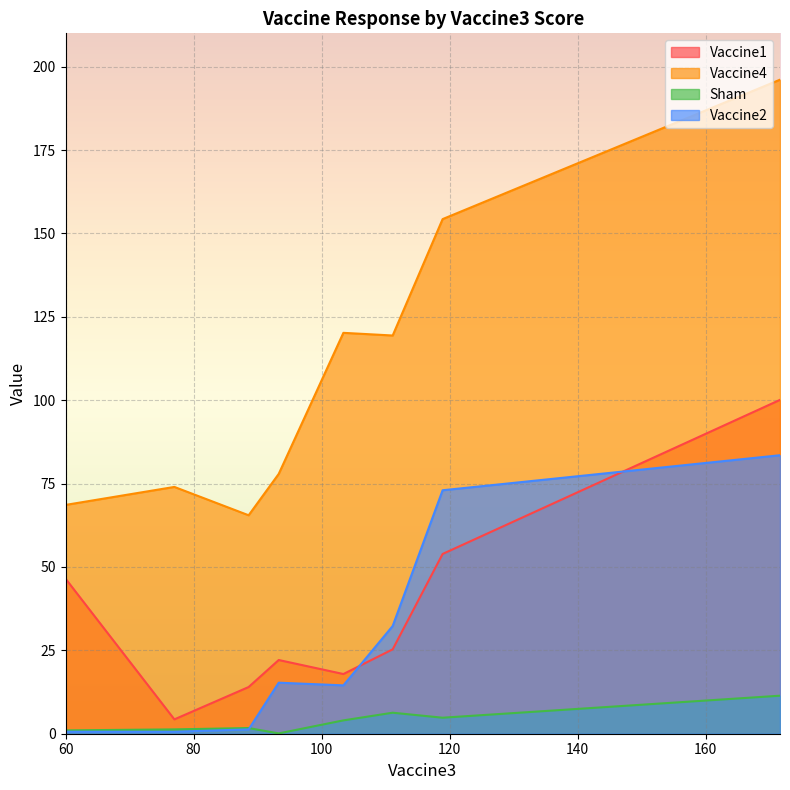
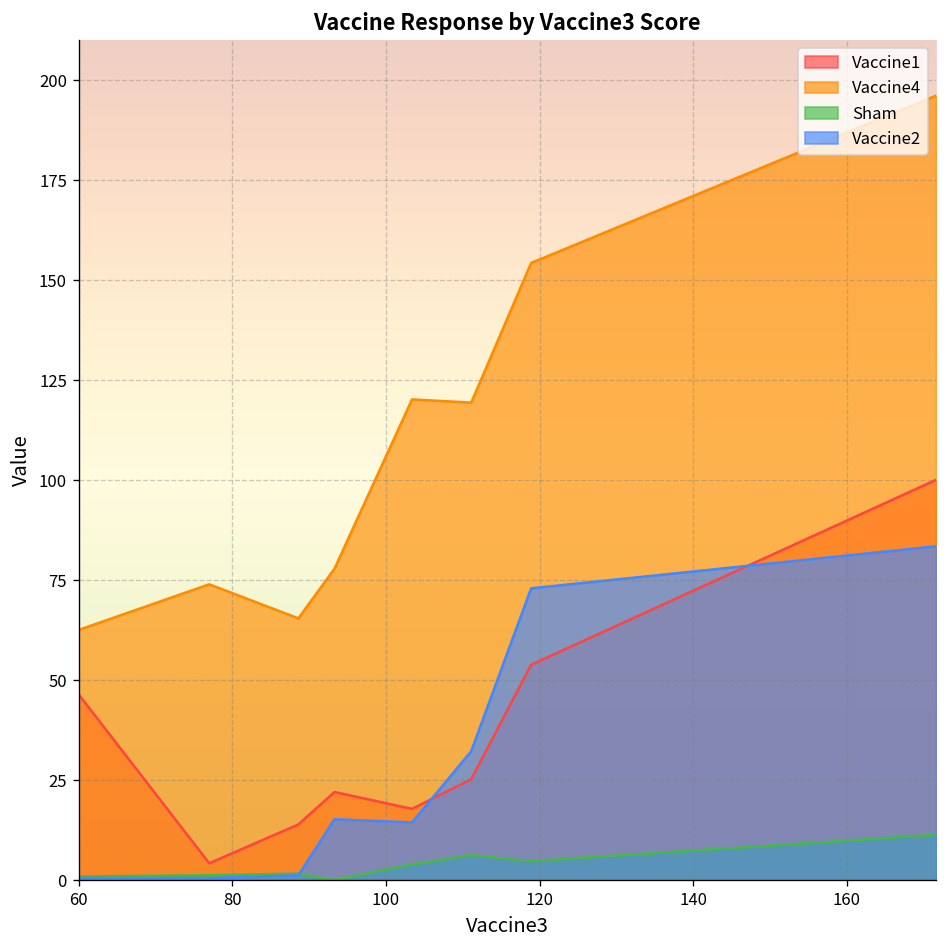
  {
    "Vaccine1": {
      "60": 47
    },
    "Vaccine4": {
-     "60": 69
+     "60": 63
    }
  }
